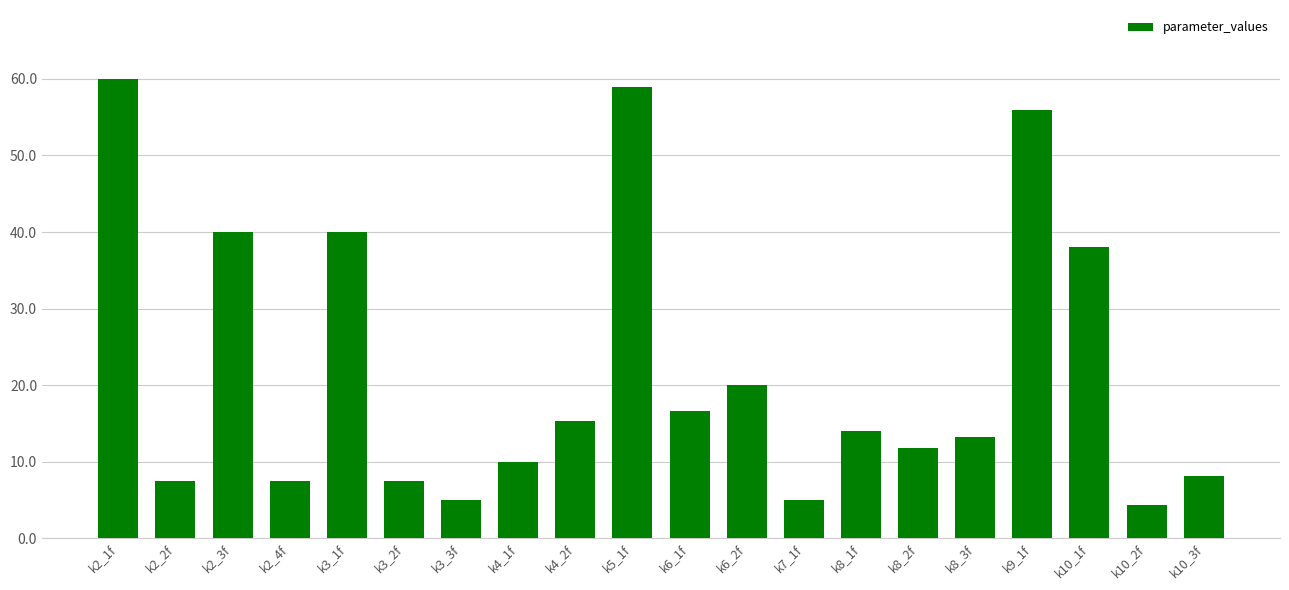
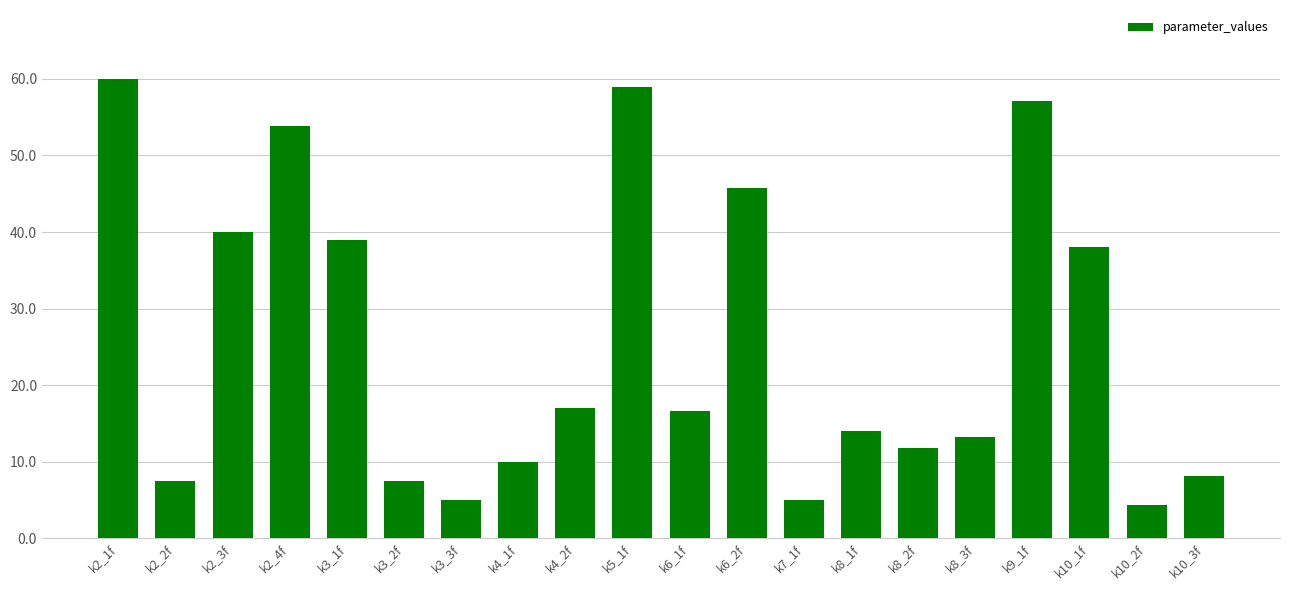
  {
    "k2_1f": 60,
    "k2_2f": 7,
    "k2_3f": 40,
-   "k2_4f": 7,
-   "k3_1f": 40,
+   "k2_4f": 54,
+   "k3_1f": 39,
    "k3_2f": 7,
    "k3_3f": 5,
    "k4_1f": 10,
-   "k4_2f": 15,
+   "k4_2f": 17,
    "k5_1f": 59,
    "k6_1f": 17,
-   "k6_2f": 20,
+   "k6_2f": 46,
    "k7_1f": 5,
    "k8_1f": 14,
    "k8_2f": 12,
    "k8_3f": 13,
-   "k9_1f": 56,
+   "k9_1f": 57,
    "k10_1f": 38,
    "k10_2f": 4,
    "k10_3f": 8
  }
